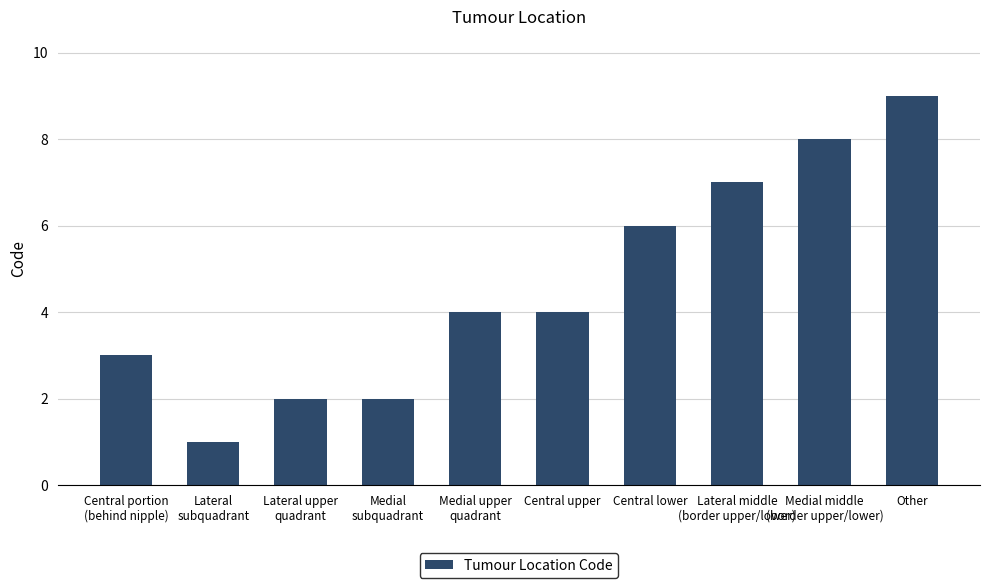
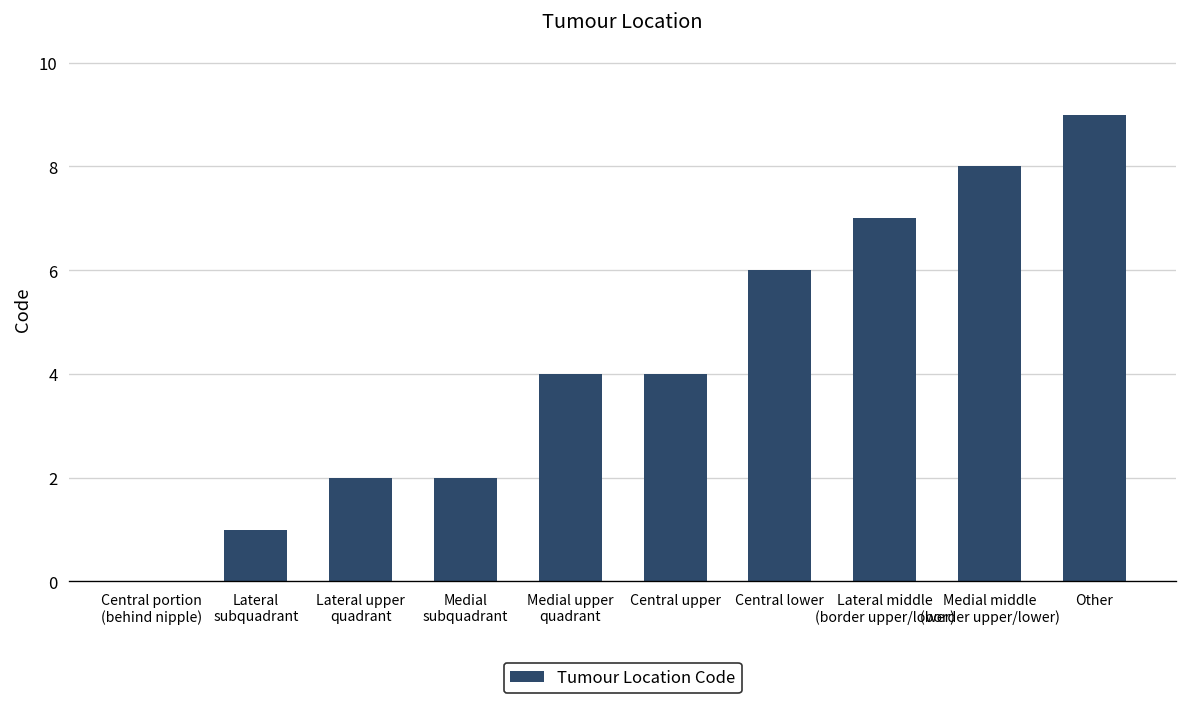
  {
-   "Central portion (behind nipple)": 3,
+   "Central portion (behind nipple)": 0,
    "Lateral subquadrant": 1,
    "Lateral upper quadrant": 2,
    "Medial subquadrant": 2,
    "Medial upper quadrant": 4,
    "Central upper": 4,
    "Central lower": 6,
    "Other": 9
  }
